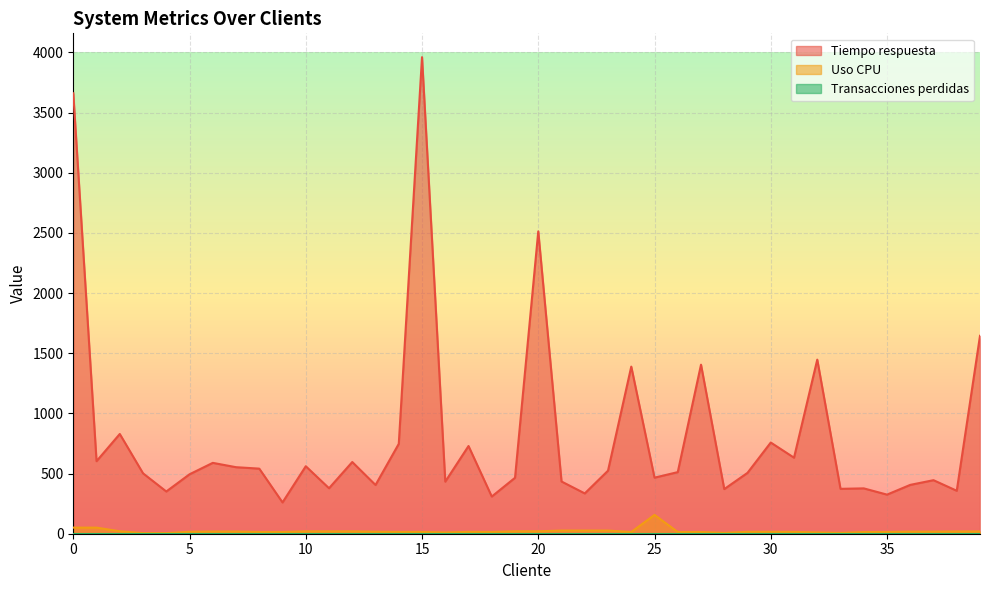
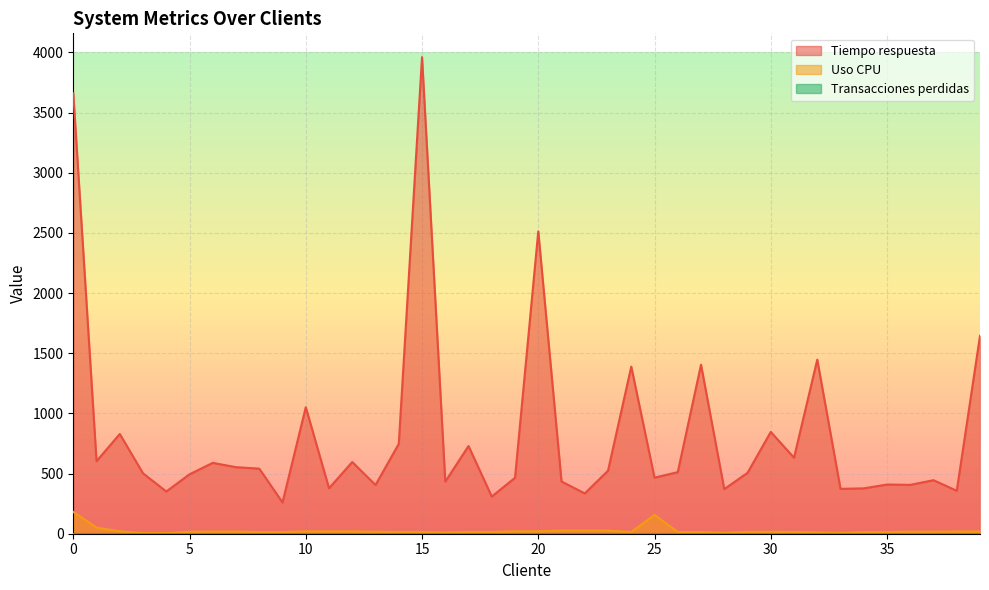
  {
    "Tiempo respuesta": {
      "0": 3660,
      "5": 490,
-     "10": 560,
+     "10": 1050,
      "15": 3960,
      "20": 2510,
      "25": 470,
-     "30": 760,
-     "35": 330
+     "30": 850,
+     "35": 410
    },
    "Uso CPU": {
-     "0": 50,
+     "0": 180,
      "25": 160
    },
    "Transacciones perdidas": {
      "0": 0,
      "25": 0
    }
  }
